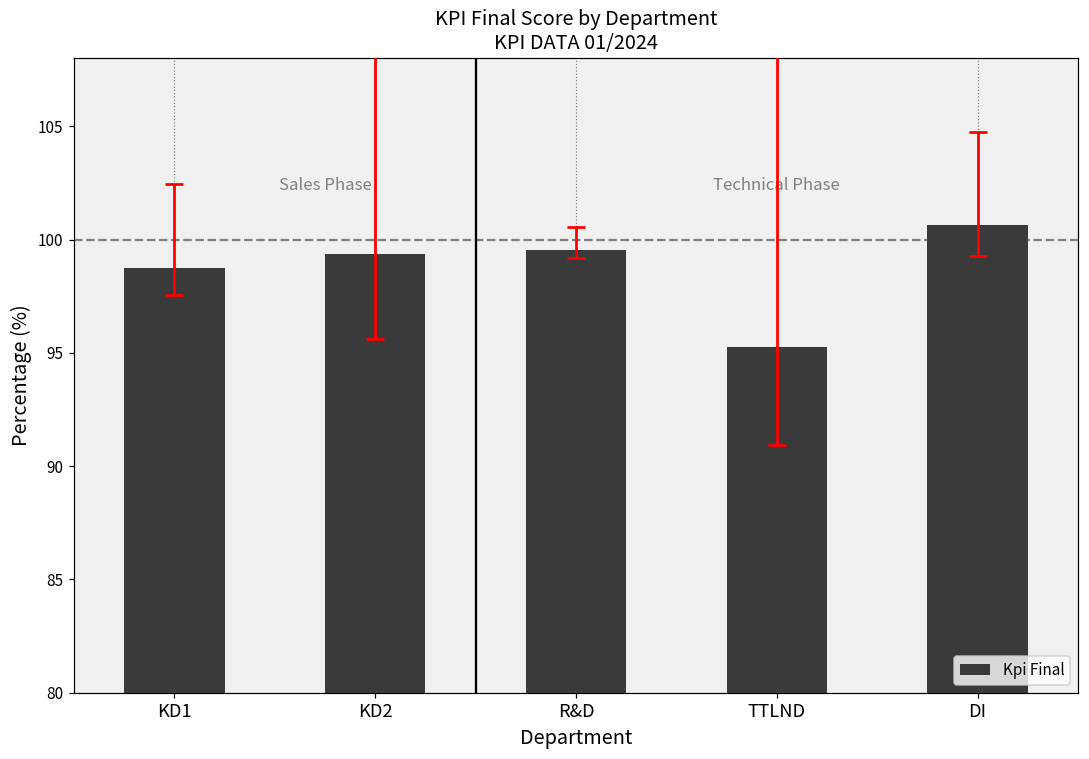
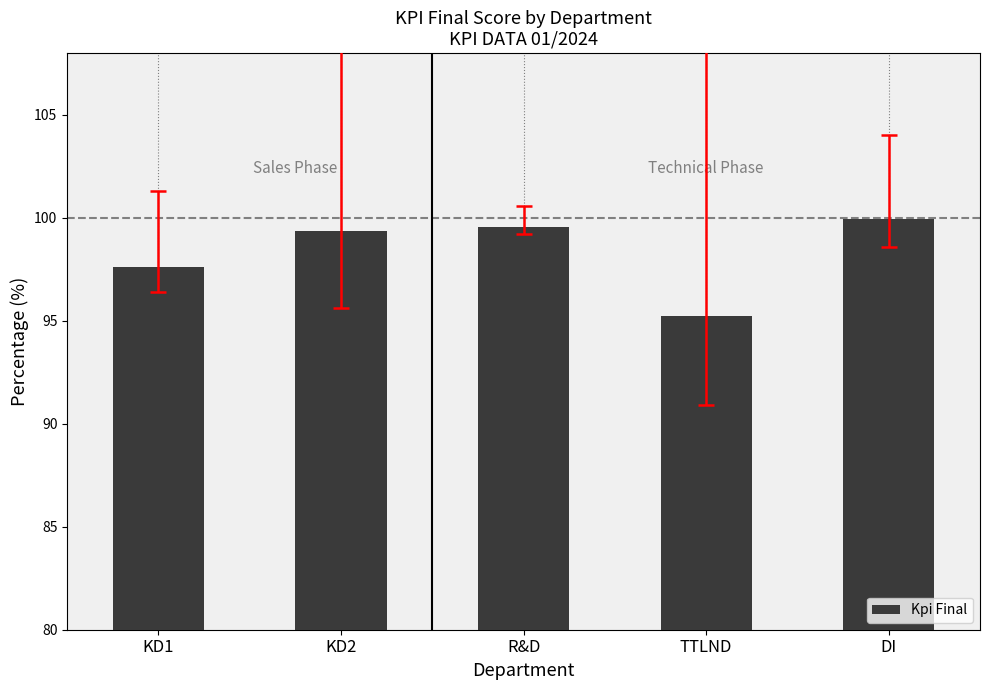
  {
    "Kpi Final": {
-     "KD1": 98.8,
+     "KD1": 97.6,
      "KD2": 99.4,
      "R&D": 99.5,
      "TTLND": 95.3,
-     "DI": 100.7
+     "DI": 99.9
    }
  }
